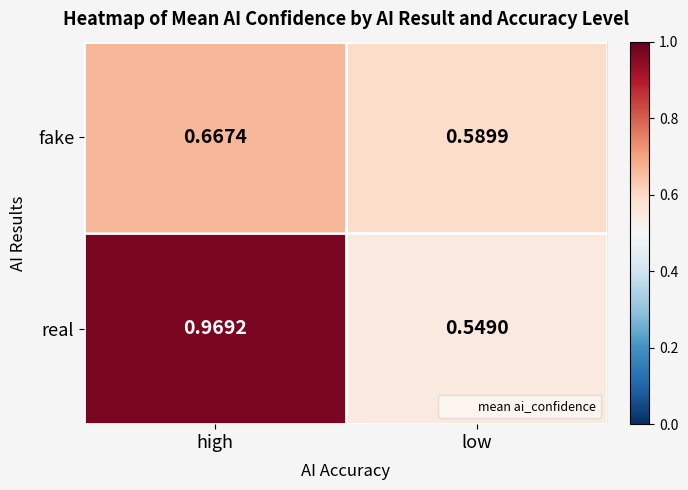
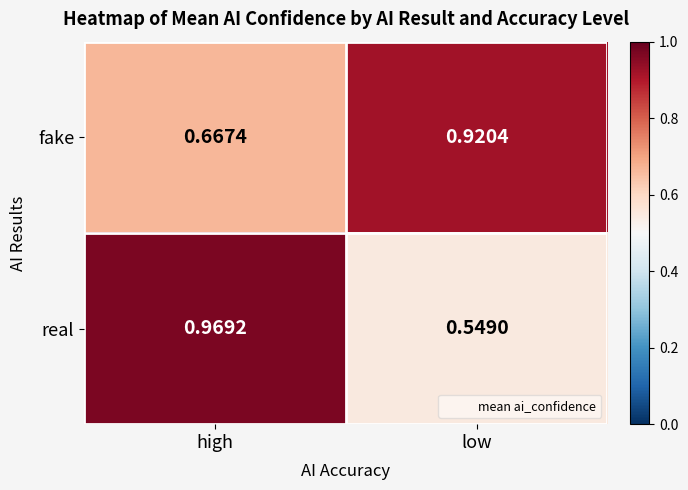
  {
    "fake": {
      "high": 0.6674,
-     "low": 0.5899
+     "low": 0.9204
    },
    "real": {
      "high": 0.9692,
      "low": 0.5490
    }
  }
